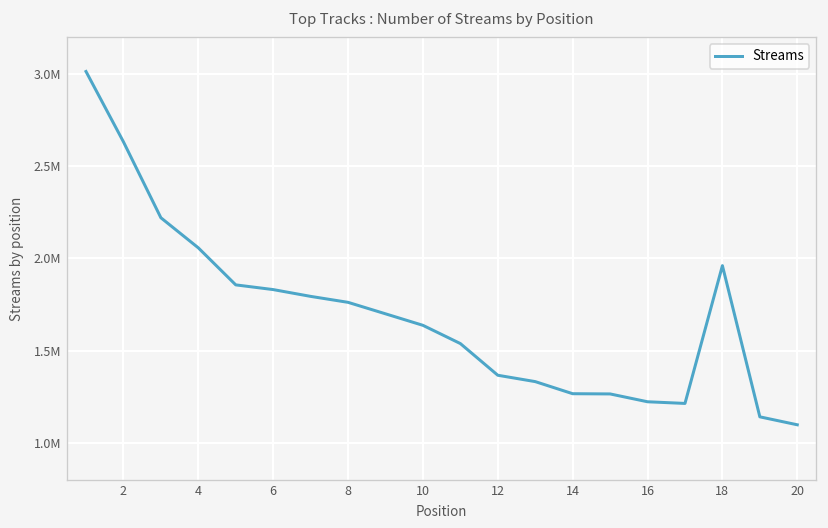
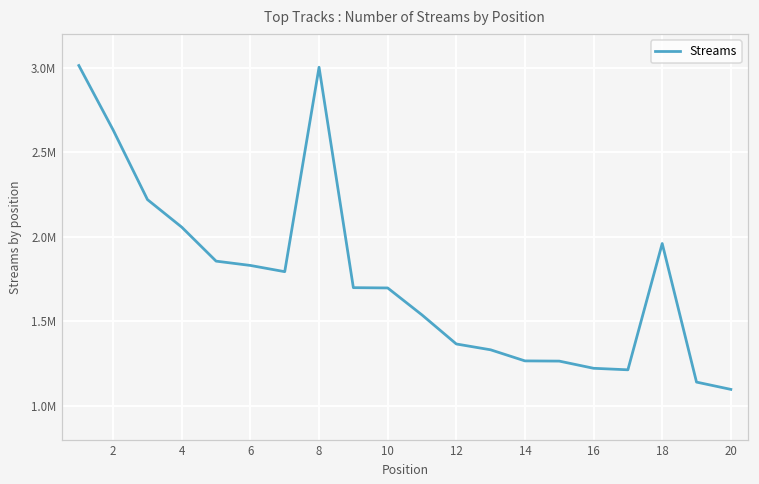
  {
    "2": 2630000,
    "4": 2060000,
    "6": 1830000,
-   "8": 1760000,
-   "10": 1640000,
+   "8": 3000000,
+   "10": 1700000,
    "12": 1370000,
    "14": 1270000,
    "16": 1220000,
    "18": 1960000,
    "20": 1100000
  }
